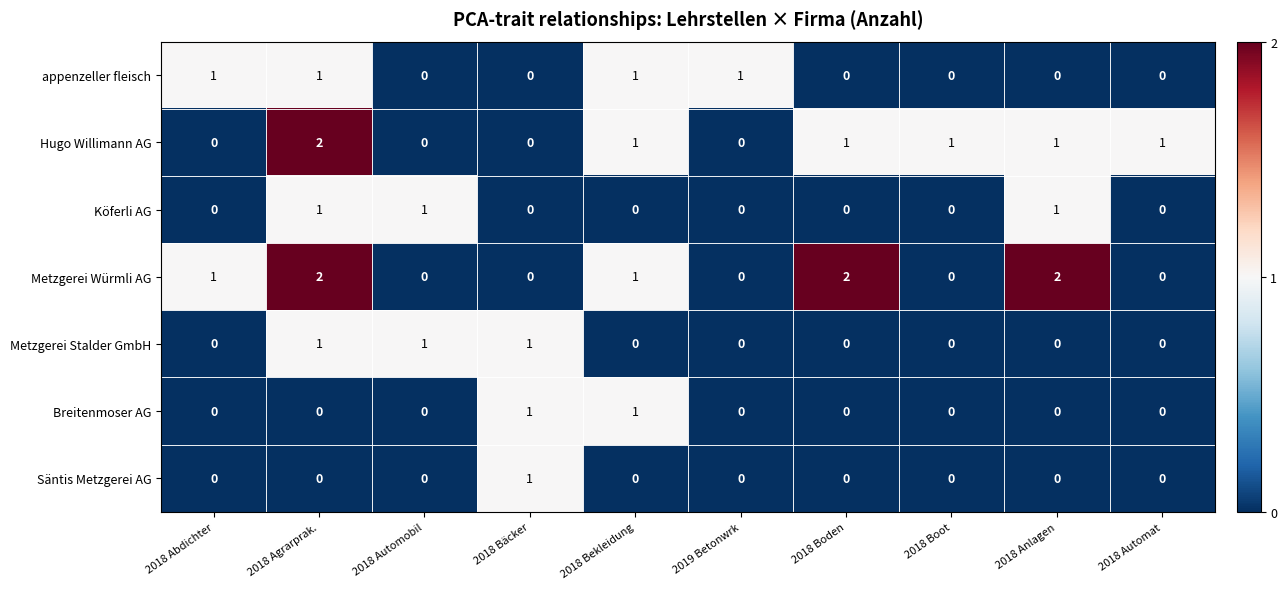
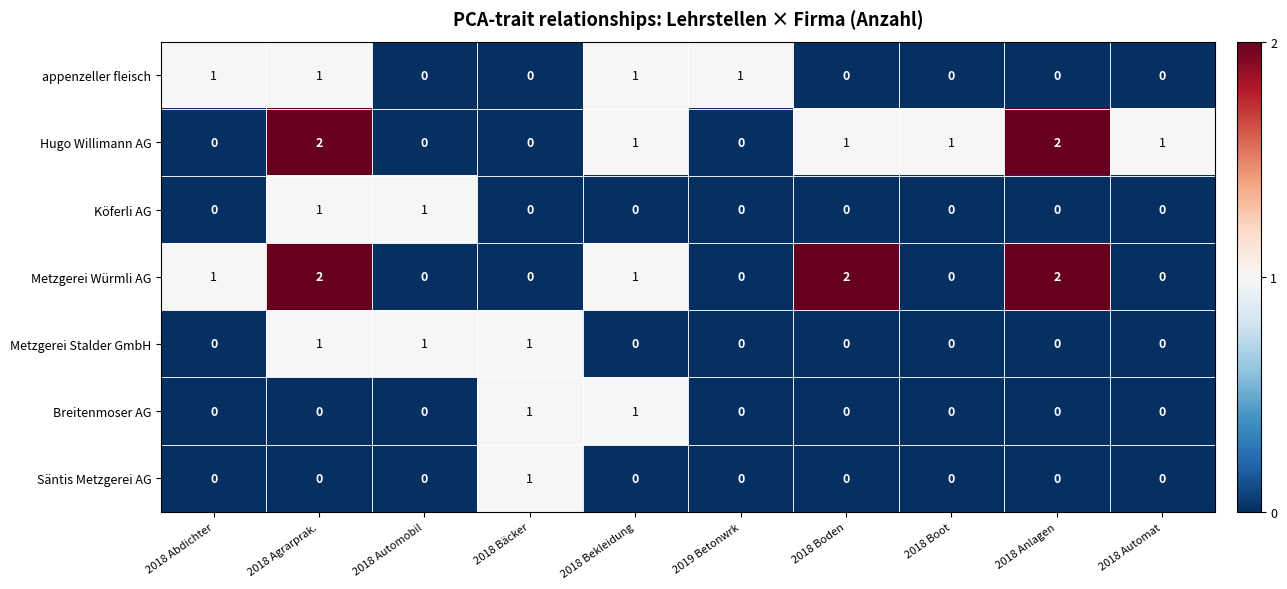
  {
    "appenzeller fleisch": {
      "2018 Abdichter": 1,
      "2018 Agrarprak.": 1,
      "2018 Automobil": 0,
      "2018 Bäcker": 0,
      "2018 Bekleidung": 1,
      "2019 Betonwrk": 1,
      "2018 Boden": 0,
      "2018 Boot": 0,
      "2018 Anlagen": 0,
      "2018 Automat": 0
    },
    "Hugo Willimann AG": {
      "2018 Abdichter": 0,
      "2018 Agrarprak.": 2,
      "2018 Automobil": 0,
      "2018 Bäcker": 0,
      "2018 Bekleidung": 1,
      "2019 Betonwrk": 0,
      "2018 Boden": 1,
      "2018 Boot": 1,
-     "2018 Anlagen": 1,
+     "2018 Anlagen": 2,
      "2018 Automat": 1
    },
    "Köferli AG": {
      "2018 Abdichter": 0,
      "2018 Agrarprak.": 1,
      "2018 Automobil": 1,
      "2018 Bäcker": 0,
      "2018 Bekleidung": 0,
      "2019 Betonwrk": 0,
      "2018 Boden": 0,
      "2018 Boot": 0,
-     "2018 Anlagen": 1,
+     "2018 Anlagen": 0,
      "2018 Automat": 0
    },
    "Metzgerei Würmli AG": {
      "2018 Abdichter": 1,
      "2018 Agrarprak.": 2,
      "2018 Automobil": 0,
      "2018 Bäcker": 0,
      "2018 Bekleidung": 1,
      "2019 Betonwrk": 0,
      "2018 Boden": 2,
      "2018 Boot": 0,
      "2018 Anlagen": 2,
      "2018 Automat": 0
    },
    "Metzgerei Stalder GmbH": {
      "2018 Abdichter": 0,
      "2018 Agrarprak.": 1,
      "2018 Automobil": 1,
      "2018 Bäcker": 1,
      "2018 Bekleidung": 0,
      "2019 Betonwrk": 0,
      "2018 Boden": 0,
      "2018 Boot": 0,
      "2018 Anlagen": 0,
      "2018 Automat": 0
    },
    "Breitenmoser AG": {
      "2018 Abdichter": 0,
      "2018 Agrarprak.": 0,
      "2018 Automobil": 0,
      "2018 Bäcker": 1,
      "2018 Bekleidung": 1,
      "2019 Betonwrk": 0,
      "2018 Boden": 0,
      "2018 Boot": 0,
      "2018 Anlagen": 0,
      "2018 Automat": 0
    },
    "Säntis Metzgerei AG": {
      "2018 Abdichter": 0,
      "2018 Agrarprak.": 0,
      "2018 Automobil": 0,
      "2018 Bäcker": 1,
      "2018 Bekleidung": 0,
      "2019 Betonwrk": 0,
      "2018 Boden": 0,
      "2018 Boot": 0,
      "2018 Anlagen": 0,
      "2018 Automat": 0
    }
  }
